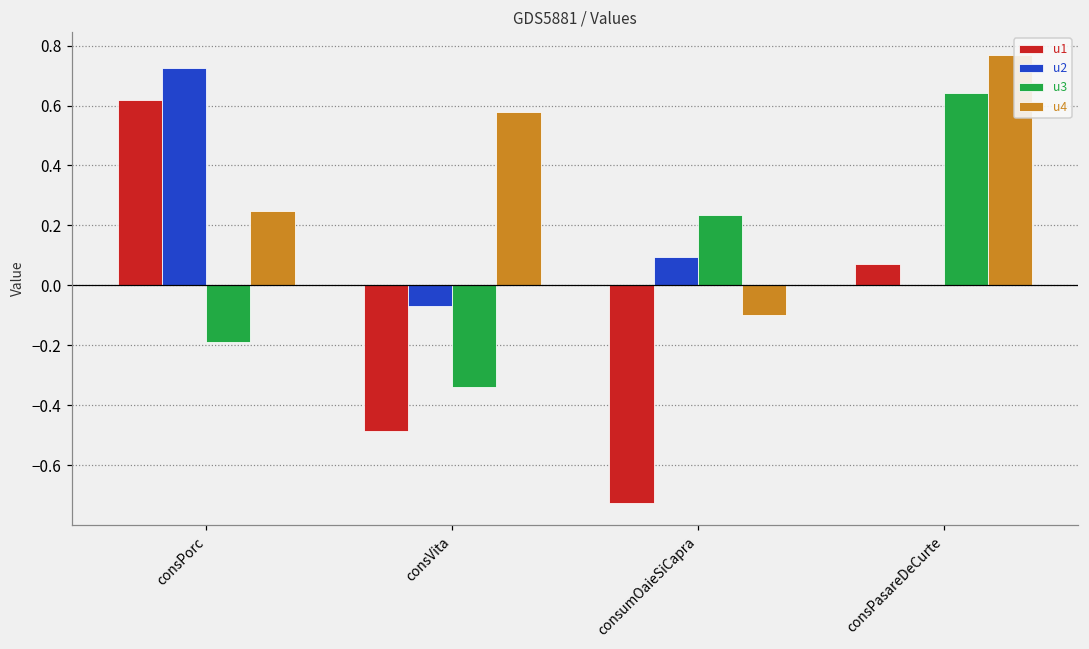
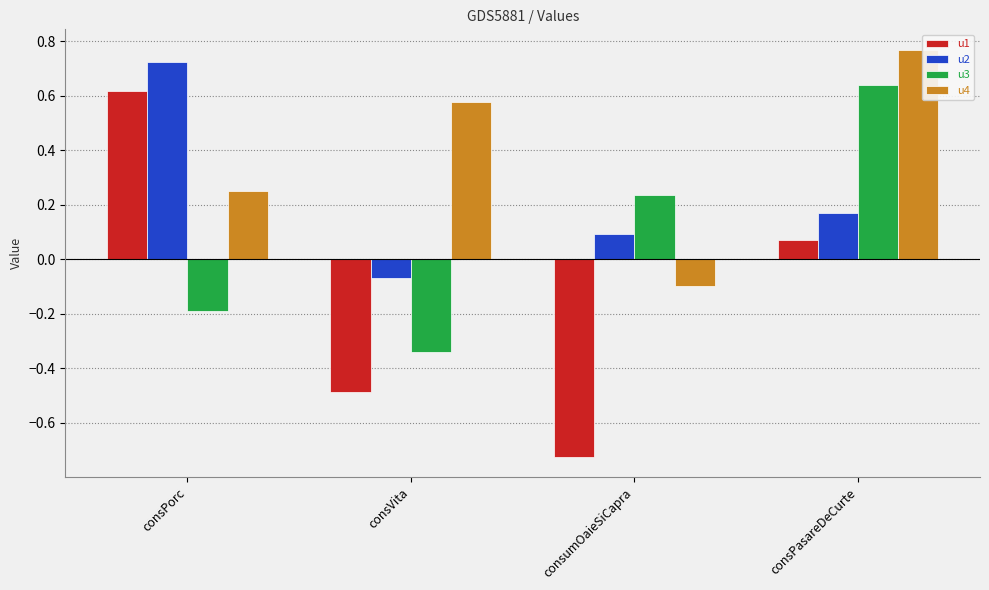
  {
    "u1": {
      "consPorc": 0.62,
      "consVita": -0.49,
      "consumOaieSiCapra": -0.73,
      "consPasareDeCurte": 0.07
    },
    "u2": {
      "consPorc": 0.72,
      "consVita": -0.07,
      "consumOaieSiCapra": 0.09,
-     "consPasareDeCurte": 0.00
+     "consPasareDeCurte": 0.17
    },
    "u3": {
      "consPorc": -0.19,
      "consVita": -0.34,
      "consumOaieSiCapra": 0.23,
      "consPasareDeCurte": 0.64
    },
    "u4": {
      "consPorc": 0.25,
      "consVita": 0.58,
      "consumOaieSiCapra": -0.10,
      "consPasareDeCurte": 0.77
    }
  }
